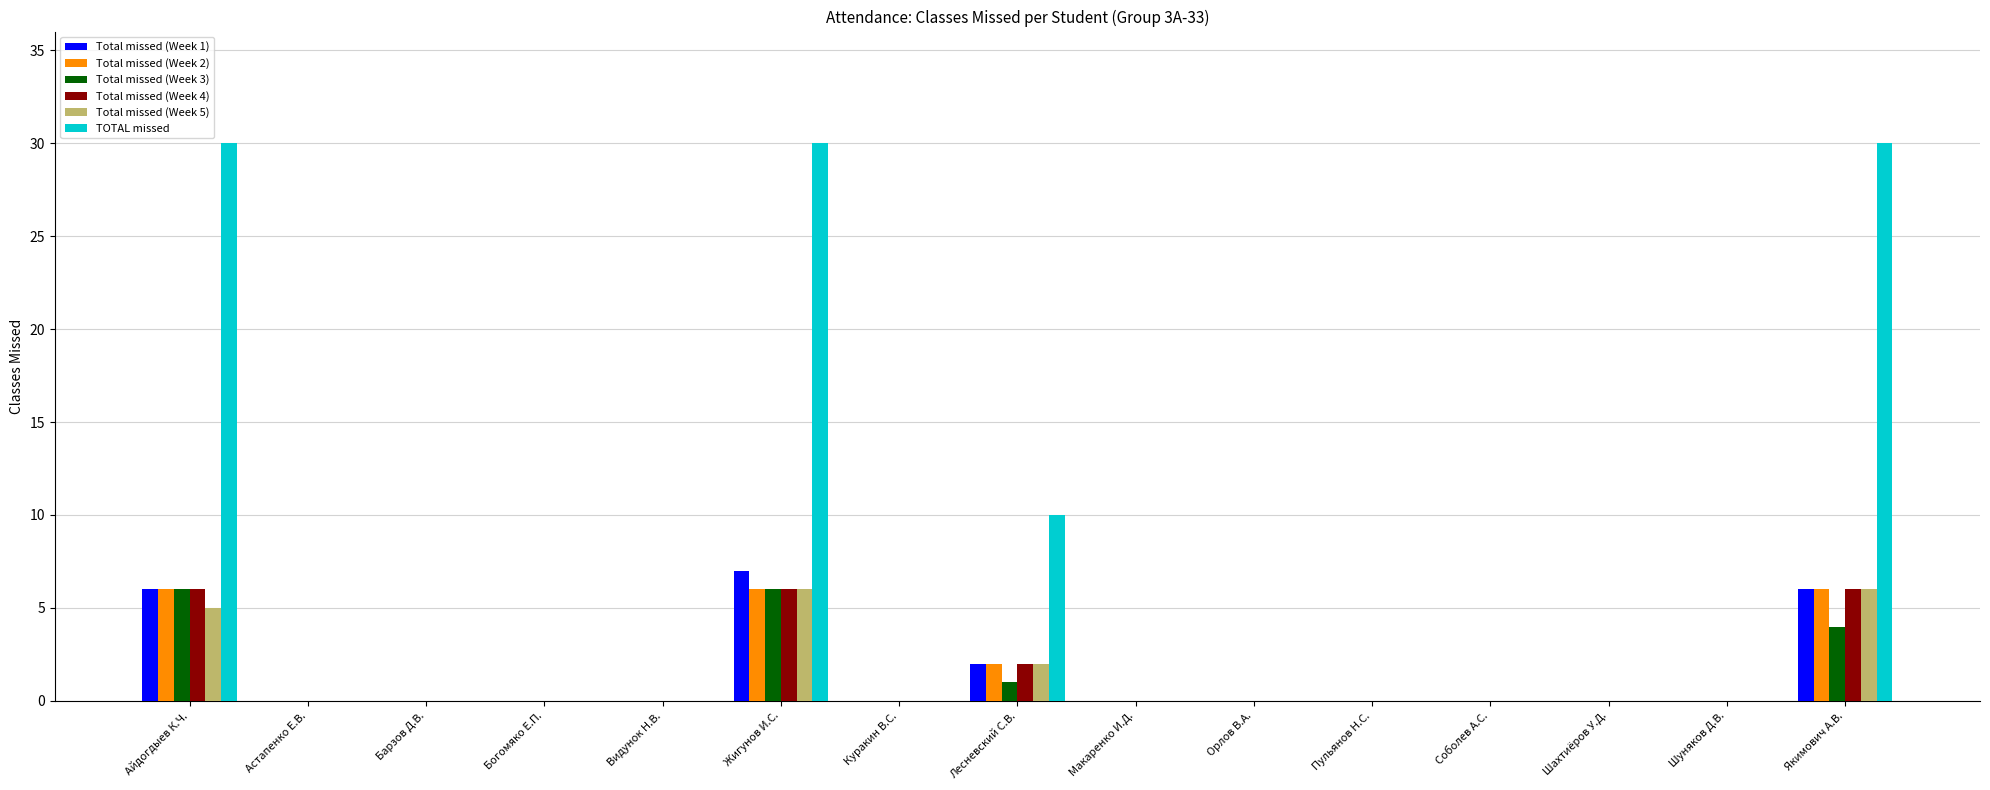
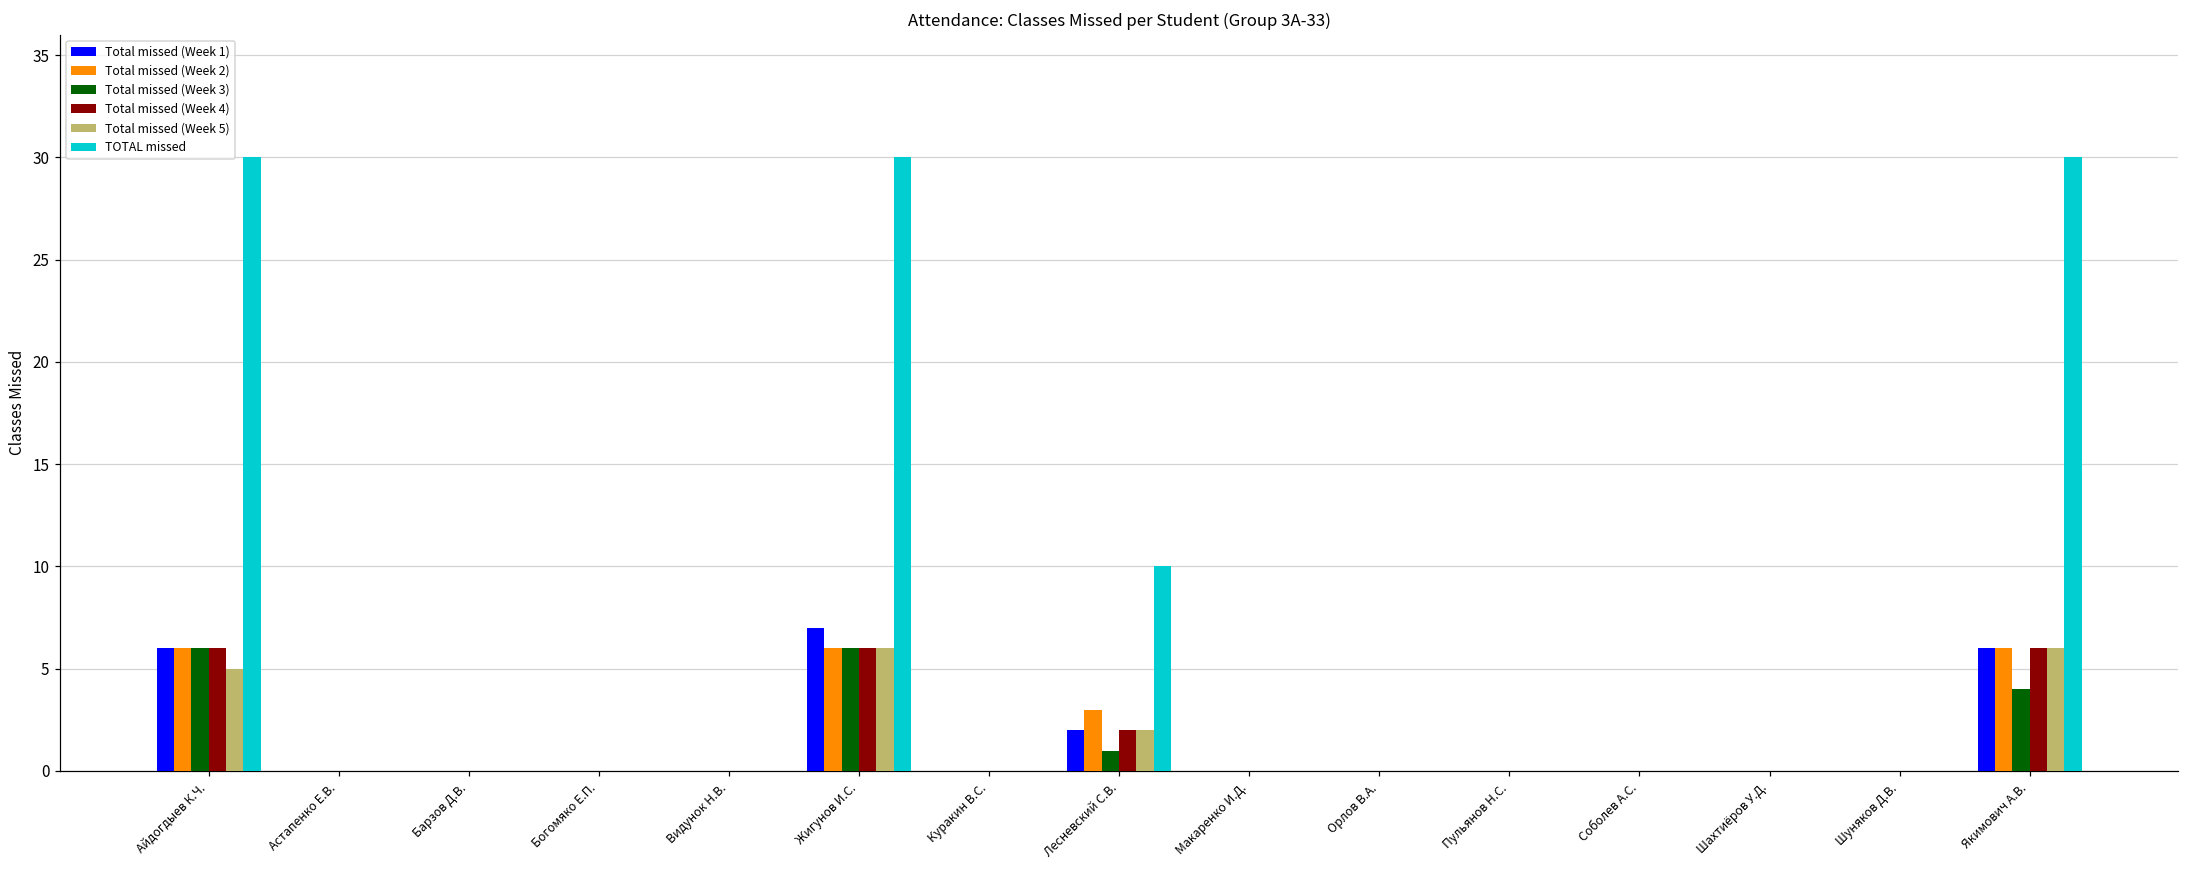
  {
    "Total missed (Week 1)": {
      "Айдогдыев К.Ч.": 6,
      "Астапенко Е.В.": 0,
      "Барзов Д.В.": 0,
      "Богомяко Е.П.": 0,
      "Видунок Н.В.": 0,
      "Жигунов И.С.": 7,
      "Куракин В.С.": 0,
      "Лесневский С.В.": 2,
      "Макаренко И.Д.": 0,
      "Орлов В.А.": 0,
      "Пульянов Н.С.": 0,
      "Соболев А.С.": 0,
      "Шахтиёров У.Д.": 0,
      "Шуняков Д.В.": 0,
      "Якимович А.В.": 6
    },
    "Total missed (Week 2)": {
      "Айдогдыев К.Ч.": 6,
      "Астапенко Е.В.": 0,
      "Барзов Д.В.": 0,
      "Богомяко Е.П.": 0,
      "Видунок Н.В.": 0,
      "Жигунов И.С.": 6,
      "Куракин В.С.": 0,
-     "Лесневский С.В.": 2,
+     "Лесневский С.В.": 3,
      "Макаренко И.Д.": 0,
      "Орлов В.А.": 0,
      "Пульянов Н.С.": 0,
      "Соболев А.С.": 0,
      "Шахтиёров У.Д.": 0,
      "Шуняков Д.В.": 0,
      "Якимович А.В.": 6
    },
    "Total missed (Week 3)": {
      "Айдогдыев К.Ч.": 6,
      "Астапенко Е.В.": 0,
      "Барзов Д.В.": 0,
      "Богомяко Е.П.": 0,
      "Видунок Н.В.": 0,
      "Жигунов И.С.": 6,
      "Куракин В.С.": 0,
      "Лесневский С.В.": 1,
      "Макаренко И.Д.": 0,
      "Орлов В.А.": 0,
      "Пульянов Н.С.": 0,
      "Соболев А.С.": 0,
      "Шахтиёров У.Д.": 0,
      "Шуняков Д.В.": 0,
      "Якимович А.В.": 4
    },
    "Total missed (Week 4)": {
      "Айдогдыев К.Ч.": 6,
      "Астапенко Е.В.": 0,
      "Барзов Д.В.": 0,
      "Богомяко Е.П.": 0,
      "Видунок Н.В.": 0,
      "Жигунов И.С.": 6,
      "Куракин В.С.": 0,
      "Лесневский С.В.": 2,
      "Макаренко И.Д.": 0,
      "Орлов В.А.": 0,
      "Пульянов Н.С.": 0,
      "Соболев А.С.": 0,
      "Шахтиёров У.Д.": 0,
      "Шуняков Д.В.": 0,
      "Якимович А.В.": 6
    },
    "Total missed (Week 5)": {
      "Айдогдыев К.Ч.": 5,
      "Астапенко Е.В.": 0,
      "Барзов Д.В.": 0,
      "Богомяко Е.П.": 0,
      "Видунок Н.В.": 0,
      "Жигунов И.С.": 6,
      "Куракин В.С.": 0,
      "Лесневский С.В.": 2,
      "Макаренко И.Д.": 0,
      "Орлов В.А.": 0,
      "Пульянов Н.С.": 0,
      "Соболев А.С.": 0,
      "Шахтиёров У.Д.": 0,
      "Шуняков Д.В.": 0,
      "Якимович А.В.": 6
    },
    "TOTAL missed": {
      "Айдогдыев К.Ч.": 30,
      "Астапенко Е.В.": 0,
      "Барзов Д.В.": 0,
      "Богомяко Е.П.": 0,
      "Видунок Н.В.": 0,
      "Жигунов И.С.": 30,
      "Куракин В.С.": 0,
      "Лесневский С.В.": 10,
      "Макаренко И.Д.": 0,
      "Орлов В.А.": 0,
      "Пульянов Н.С.": 0,
      "Соболев А.С.": 0,
      "Шахтиёров У.Д.": 0,
      "Шуняков Д.В.": 0,
      "Якимович А.В.": 30
    }
  }
